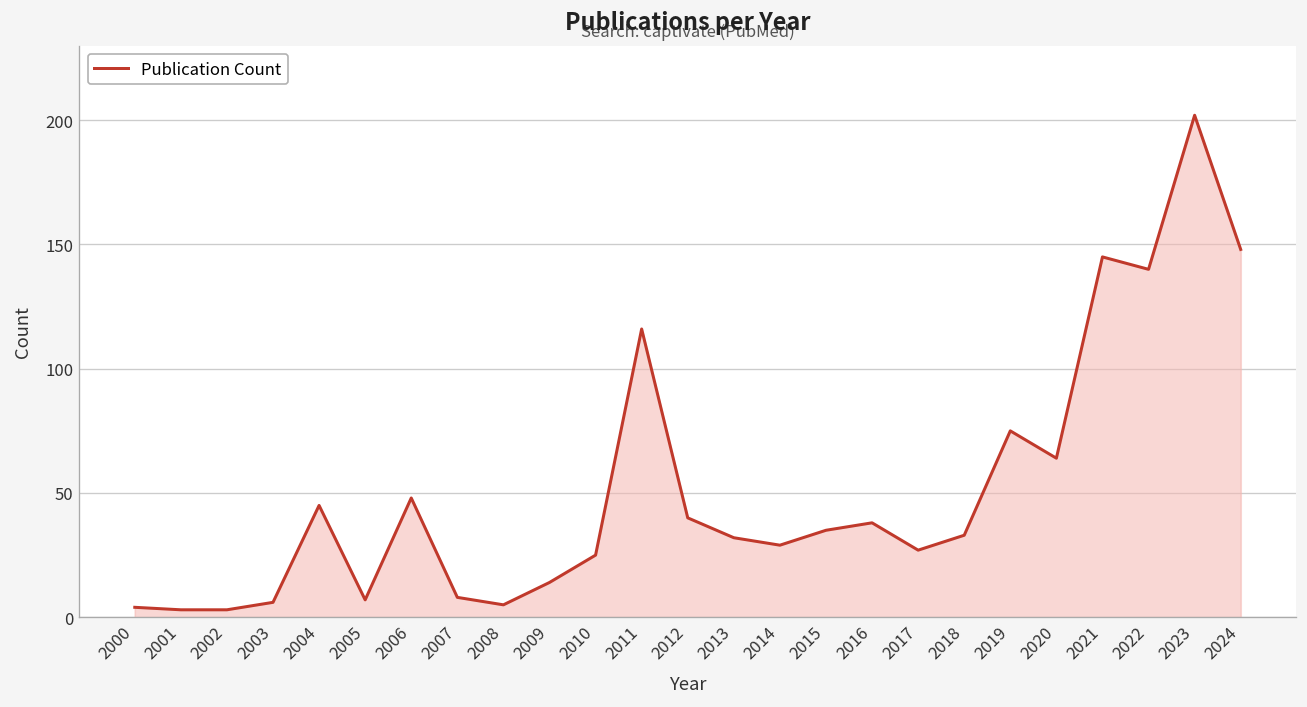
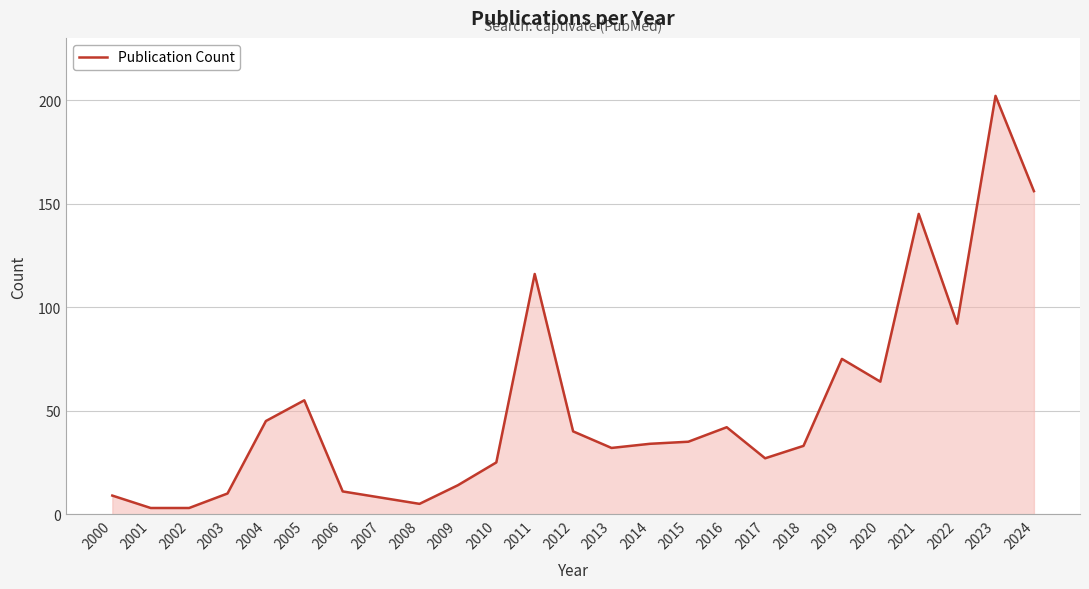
  {
-   "2000": 4,
+   "2000": 9,
    "2001": 3,
    "2002": 3,
-   "2003": 6,
+   "2003": 10,
    "2004": 45,
-   "2005": 7,
-   "2006": 48,
+   "2005": 55,
+   "2006": 11,
    "2007": 8,
    "2008": 5,
    "2009": 14,
    "2010": 25,
    "2011": 116,
    "2012": 40,
    "2013": 32,
-   "2014": 29,
+   "2014": 34,
    "2015": 35,
-   "2016": 38,
+   "2016": 42,
    "2017": 27,
    "2018": 33,
    "2019": 75,
    "2020": 64,
    "2021": 145,
-   "2022": 140,
+   "2022": 92,
    "2023": 202,
-   "2024": 148
+   "2024": 156
  }
